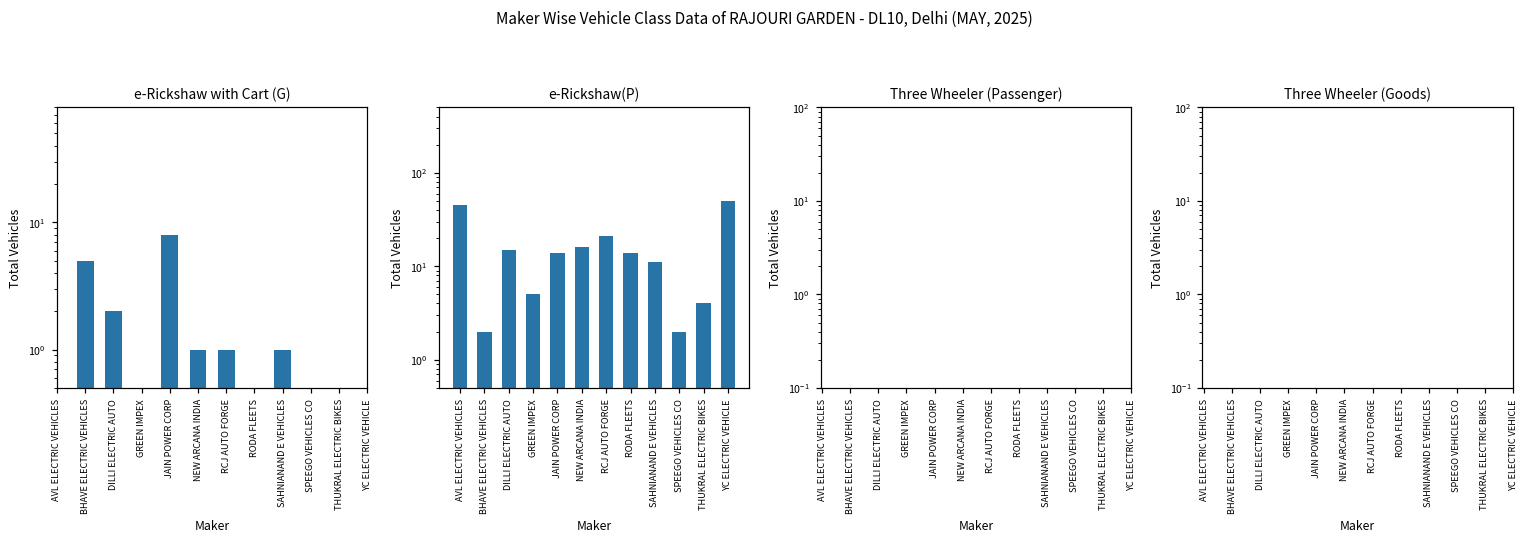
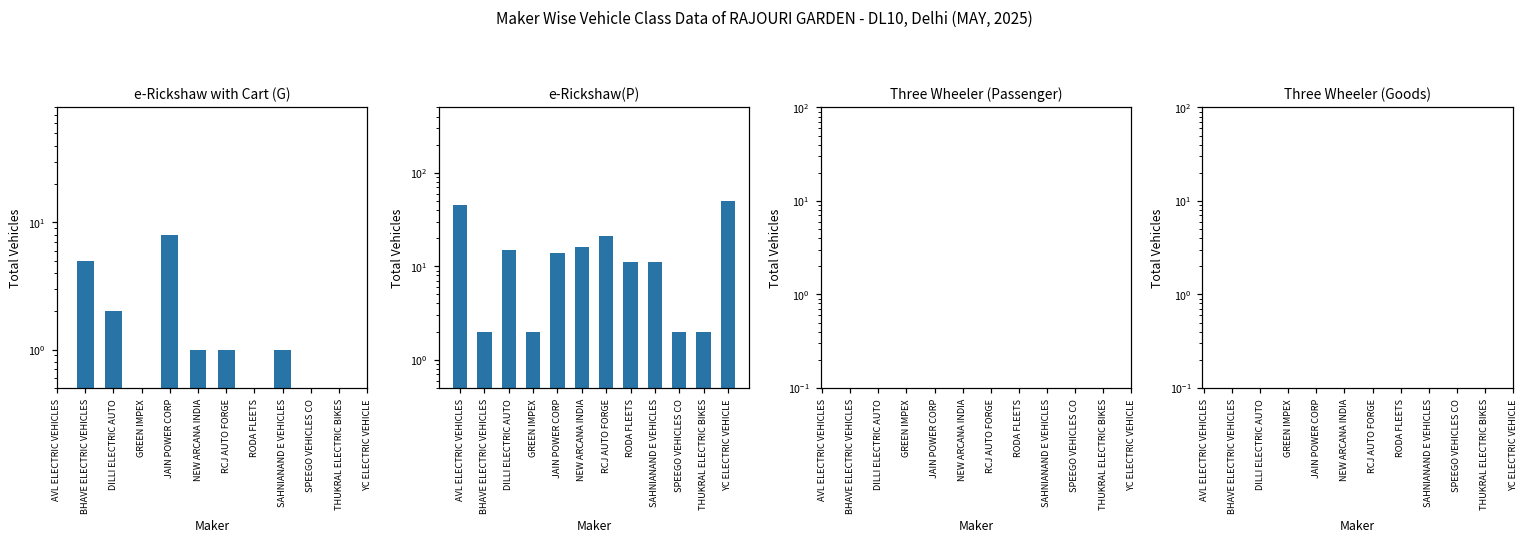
  {
    "e-Rickshaw with Cart (G)": {
      "BHAVE ELECTRIC VEHICLES": 5.0,
      "DILLI ELECTRIC AUTO": 2.0,
      "JAIN POWER CORP": 8,
      "NEW ARCANA INDIA": 1.0,
      "RCJ AUTO FORGE": 1.0,
      "SAHNIANAND E VEHICLES": 1.0
    },
    "e-Rickshaw(P)": {
      "AVL ELECTRIC VEHICLES": 50,
      "BHAVE ELECTRIC VEHICLES": 2,
      "DILLI ELECTRIC AUTO": 15,
-     "GREEN IMPEX": 5,
+     "GREEN IMPEX": 2,
      "JAIN POWER CORP": 14,
      "NEW ARCANA INDIA": 16,
      "RCJ AUTO FORGE": 21,
-     "RODA FLEETS": 14,
+     "RODA FLEETS": 11,
      "SAHNIANAND E VEHICLES": 11,
      "SPEEGO VEHICLES CO": 2,
-     "THUKRAL ELECTRIC BIKES": 4,
+     "THUKRAL ELECTRIC BIKES": 2,
      "YC ELECTRIC VEHICLE": 50
    }
  }
